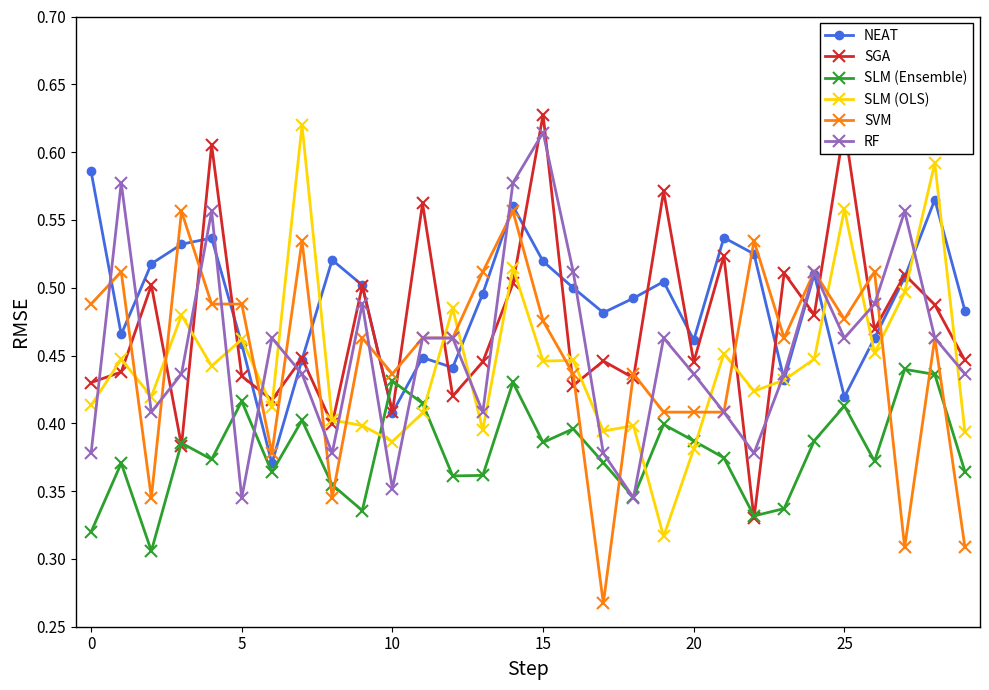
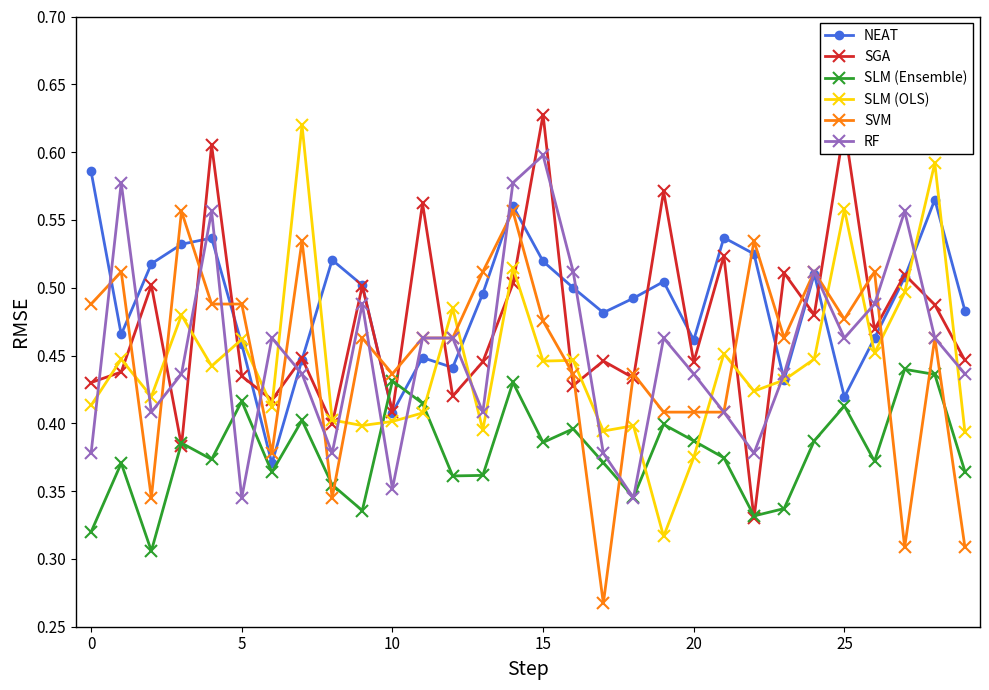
  {
    "NEAT": {
      "0": 0.586,
      "5": 0.458,
      "15": 0.519,
      "20": 0.461,
      "25": 0.419
    },
    "SGA": {
      "0": 0.430,
      "5": 0.435,
      "15": 0.628,
      "20": 0.445
    },
    "SLM (Ensemble)": {
      "0": 0.320,
      "5": 0.416,
      "10": 0.431,
      "15": 0.386,
      "20": 0.387,
      "25": 0.413
    },
    "SLM (OLS)": {
      "0": 0.413,
      "5": 0.462,
-     "10": 0.387,
+     "10": 0.401,
      "15": 0.446,
-     "20": 0.381,
+     "20": 0.375,
      "25": 0.558
    },
    "SVM": {
      "0": 0.488,
      "5": 0.488,
      "10": 0.436,
      "15": 0.476,
      "20": 0.408,
      "25": 0.477
    },
    "RF": {
      "0": 0.378,
      "5": 0.345,
      "10": 0.352,
-     "15": 0.614,
+     "15": 0.598,
      "20": 0.436,
      "25": 0.463
    }
  }
